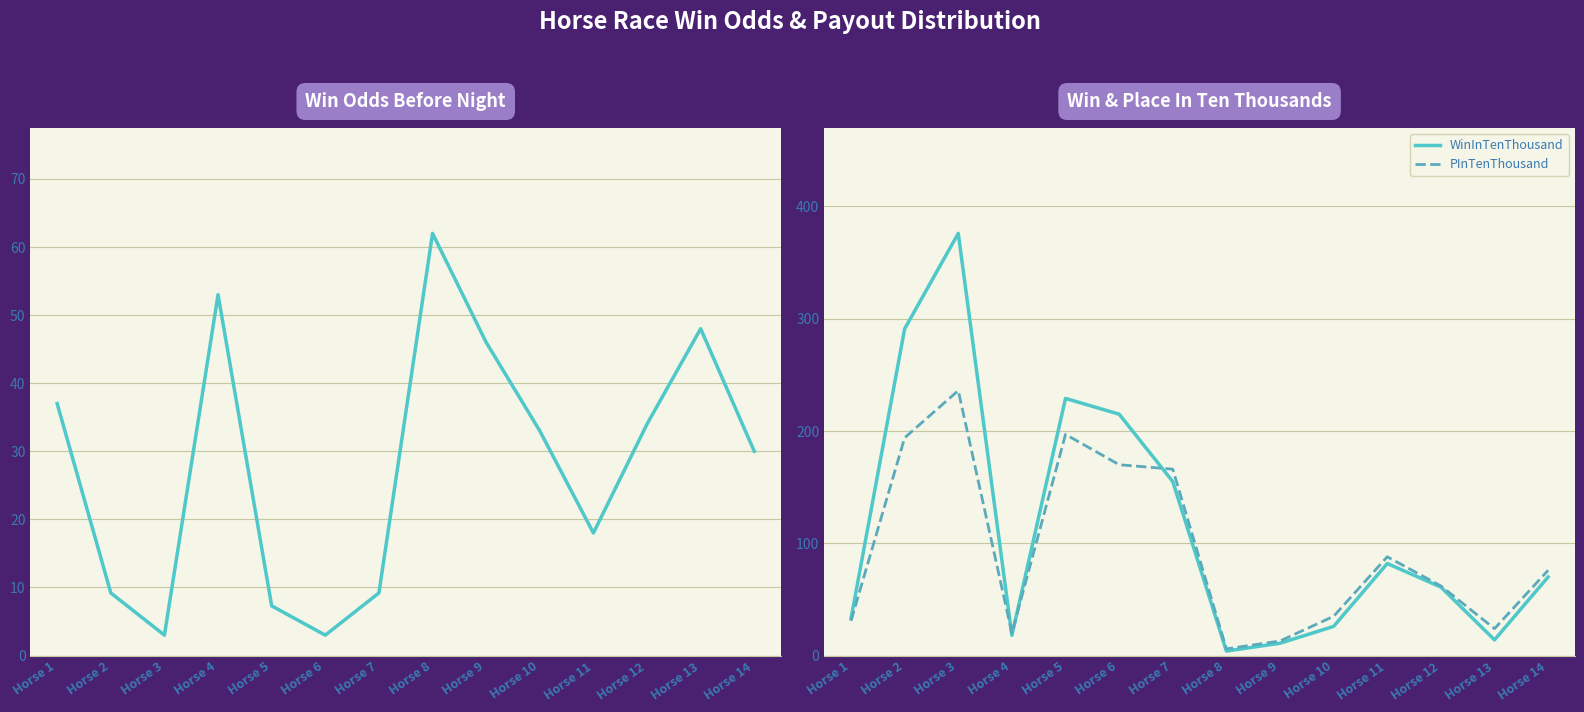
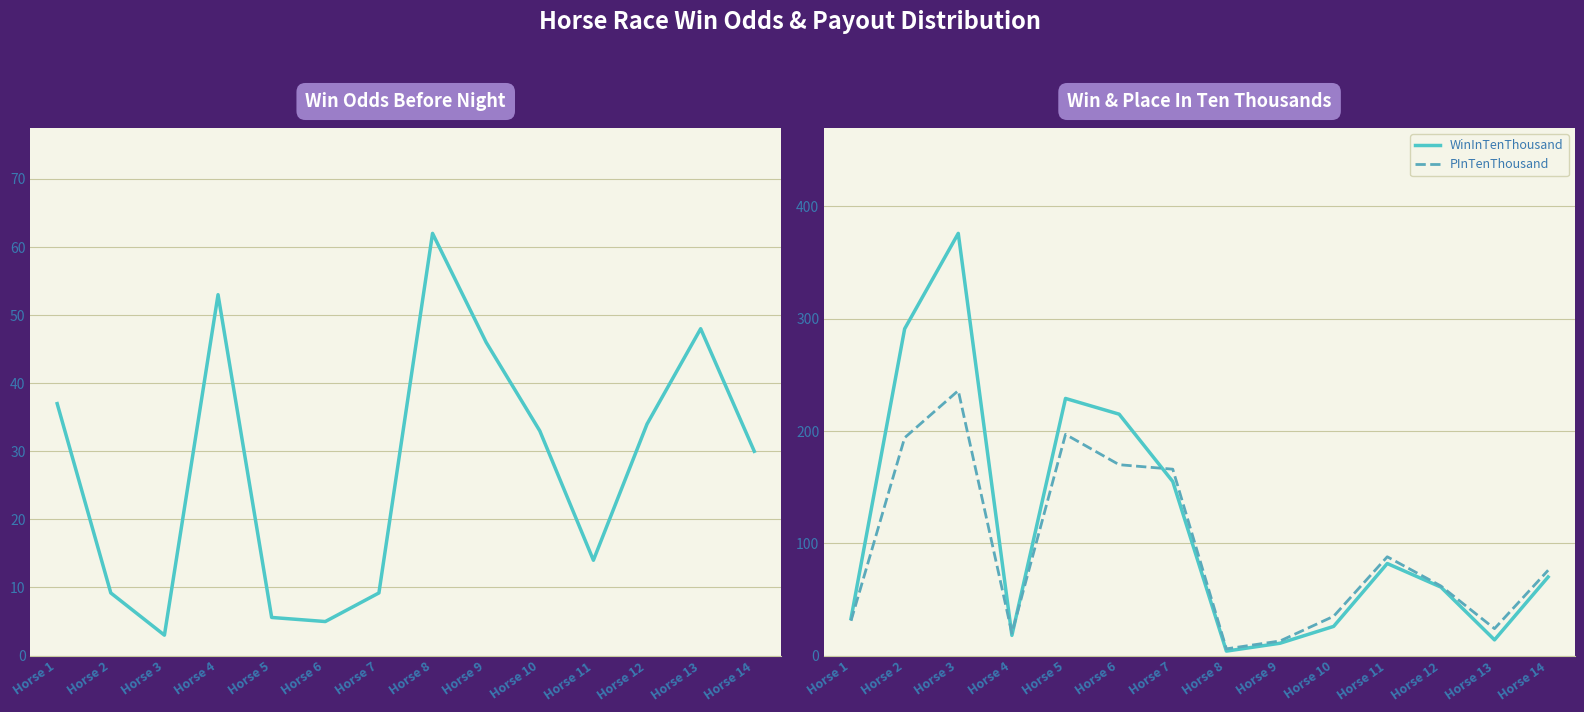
  {
    "Win Odds Before Night": {
      "Horse 1": 37,
      "Horse 2": 9,
      "Horse 3": 3,
      "Horse 4": 53,
-     "Horse 5": 7,
-     "Horse 6": 3,
+     "Horse 5": 6,
+     "Horse 6": 5,
      "Horse 7": 9,
      "Horse 8": 62,
      "Horse 9": 46,
      "Horse 10": 33,
-     "Horse 11": 18,
+     "Horse 11": 14,
      "Horse 12": 34,
      "Horse 13": 48,
      "Horse 14": 30
    }
  }
